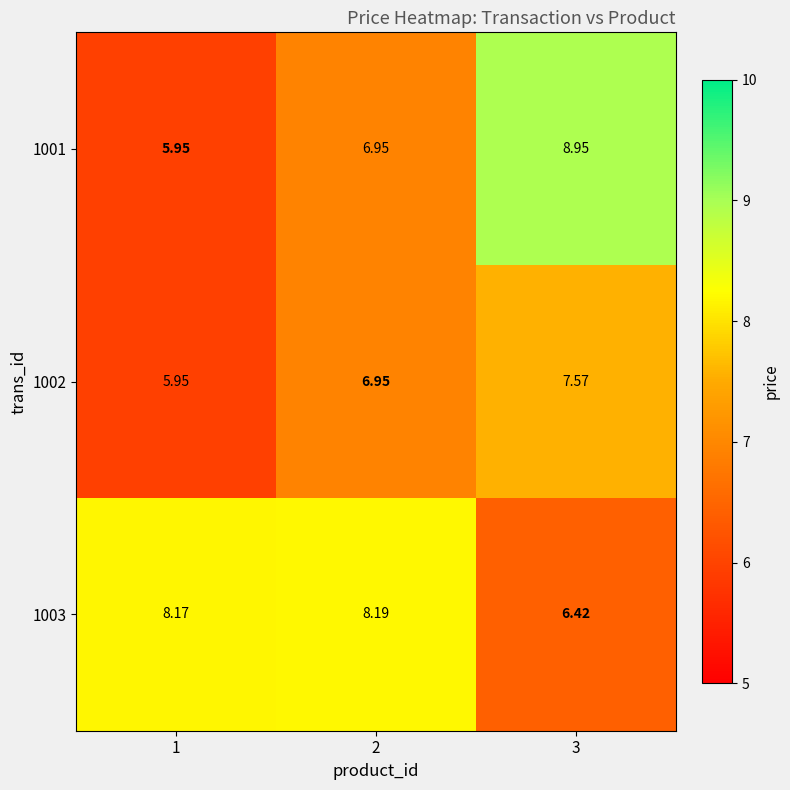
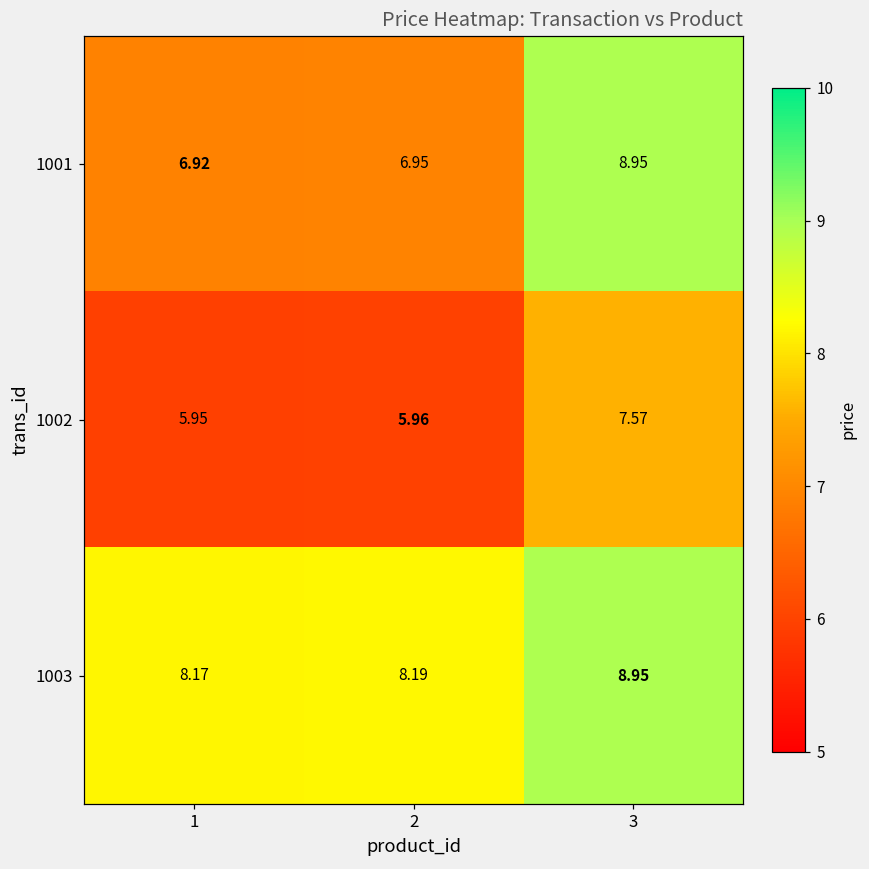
  {
    "1001": {
-     "1": 5.95,
+     "1": 6.92,
      "2": 6.95,
      "3": 8.95
    },
    "1002": {
      "1": 5.95,
-     "2": 6.95,
+     "2": 5.96,
      "3": 7.57
    },
    "1003": {
      "1": 8.17,
      "2": 8.19,
-     "3": 6.42
+     "3": 8.95
    }
  }
